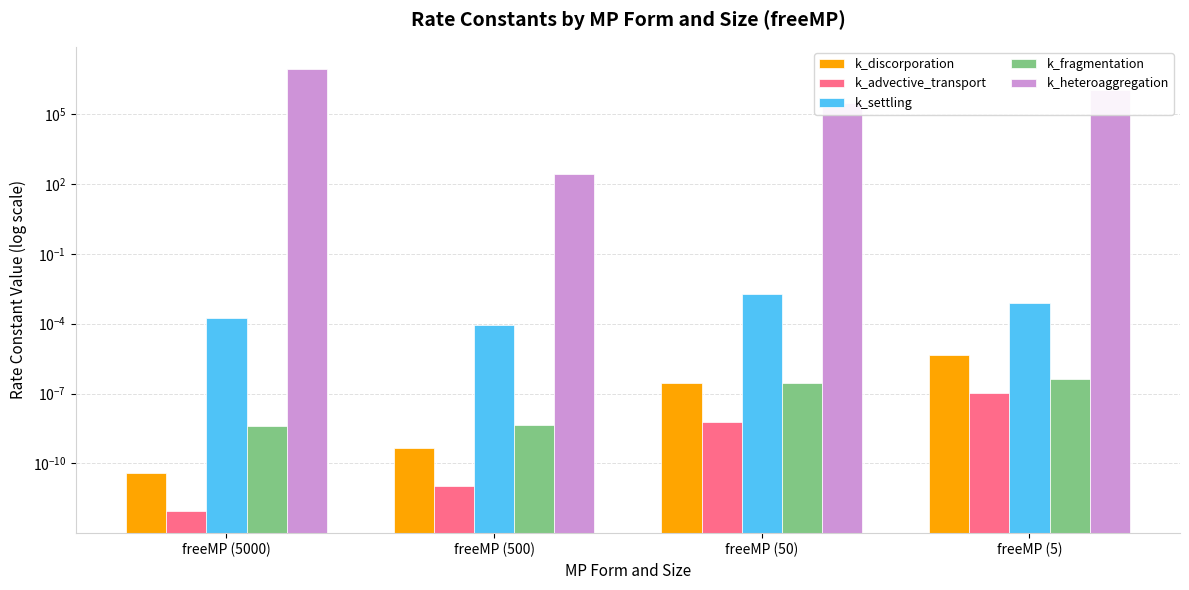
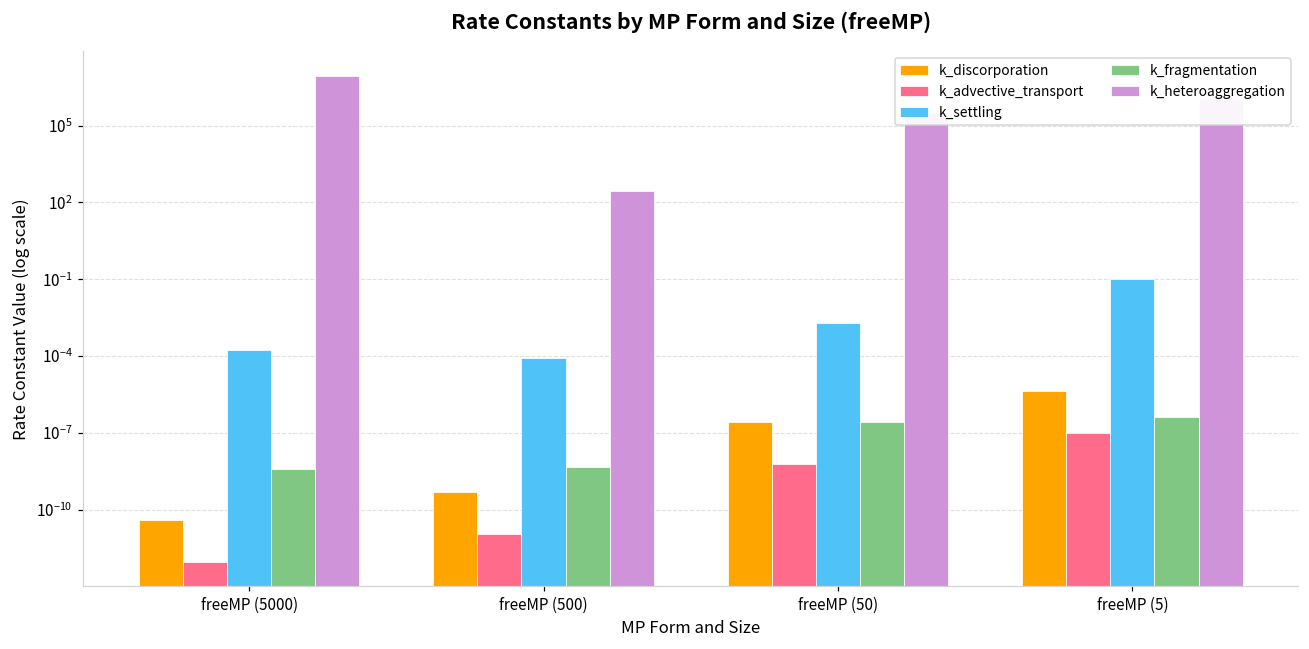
  {
    "k_discorporation": {
      "freeMP (5000)": 0.00000000004,
      "freeMP (500)": 0.0000000005,
      "freeMP (50)": 0.0000003,
      "freeMP (5)": 0.000004
    },
    "k_advective_transport": {
      "freeMP (5000)": 0.000000000001,
      "freeMP (500)": 0.00000000001,
      "freeMP (50)": 0.000000006,
      "freeMP (5)": 0.0000001
    },
    "k_settling": {
      "freeMP (5000)": 0.0002,
      "freeMP (500)": 0.0001,
      "freeMP (50)": 0.002,
-     "freeMP (5)": 0.0007
+     "freeMP (5)": 0.1
    },
    "k_fragmentation": {
      "freeMP (5000)": 0.000000004,
      "freeMP (500)": 0.000000005,
      "freeMP (50)": 0.0000003,
      "freeMP (5)": 0.0000004
    },
    "k_heteroaggregation": {
      "freeMP (5000)": 9000000,
      "freeMP (500)": 300
    }
  }
